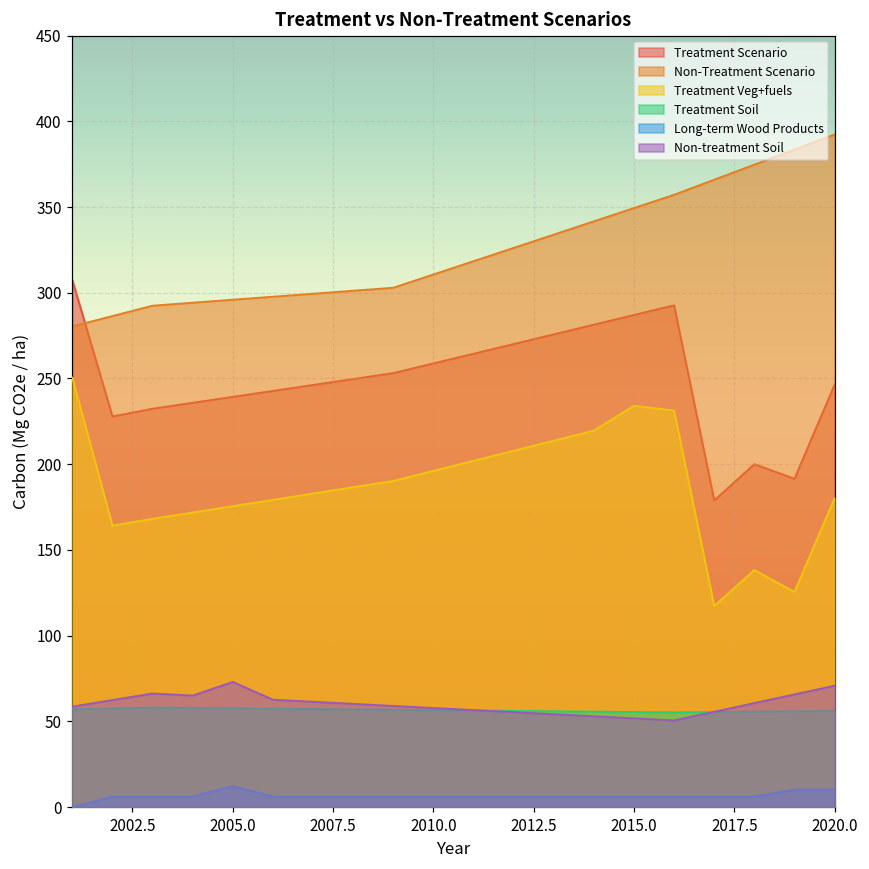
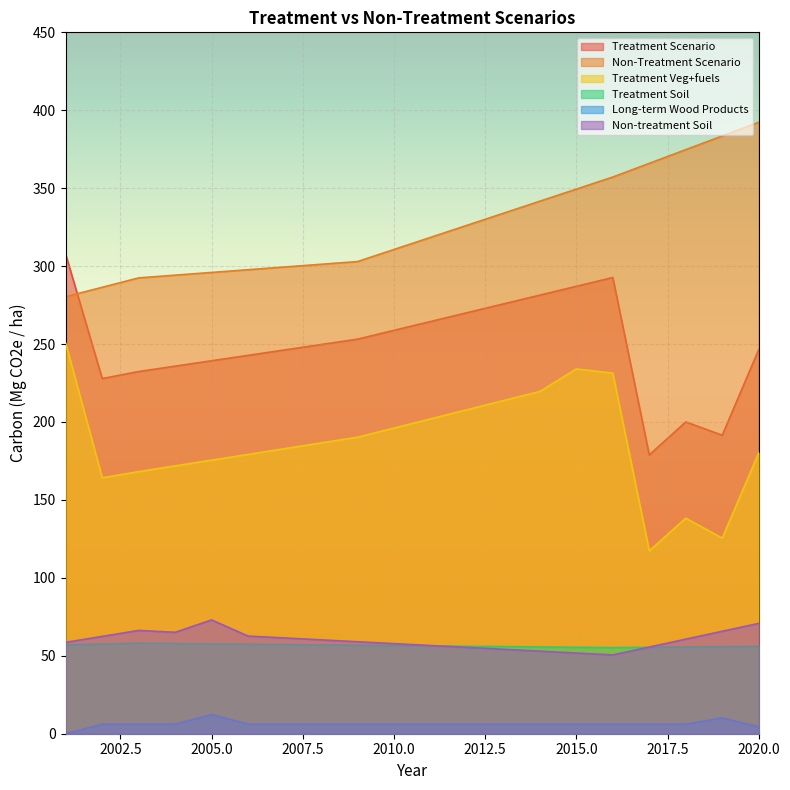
  {
    "Treatment Veg+fuels": {
      "2005.0": 176,
      "2010.0": 196,
      "2015.0": 234,
      "2020.0": 180
    },
    "Treatment Soil": {
      "2005.0": 58,
      "2015.0": 55,
      "2020.0": 56
    },
    "Long-term Wood Products": {
      "2005.0": 12,
      "2010.0": 6,
      "2015.0": 6,
-     "2020.0": 10
+     "2020.0": 4
    },
    "Non-treatment Soil": {
      "2005.0": 73,
      "2015.0": 52,
      "2020.0": 71
    }
  }
